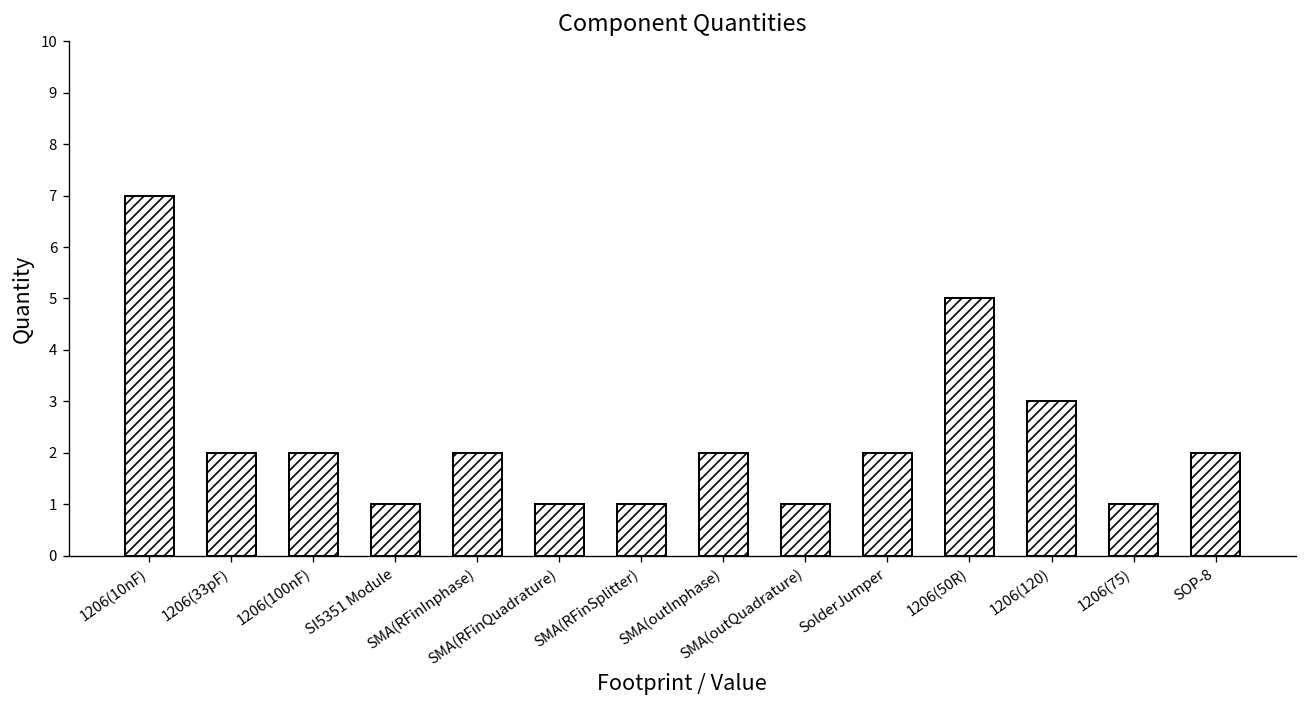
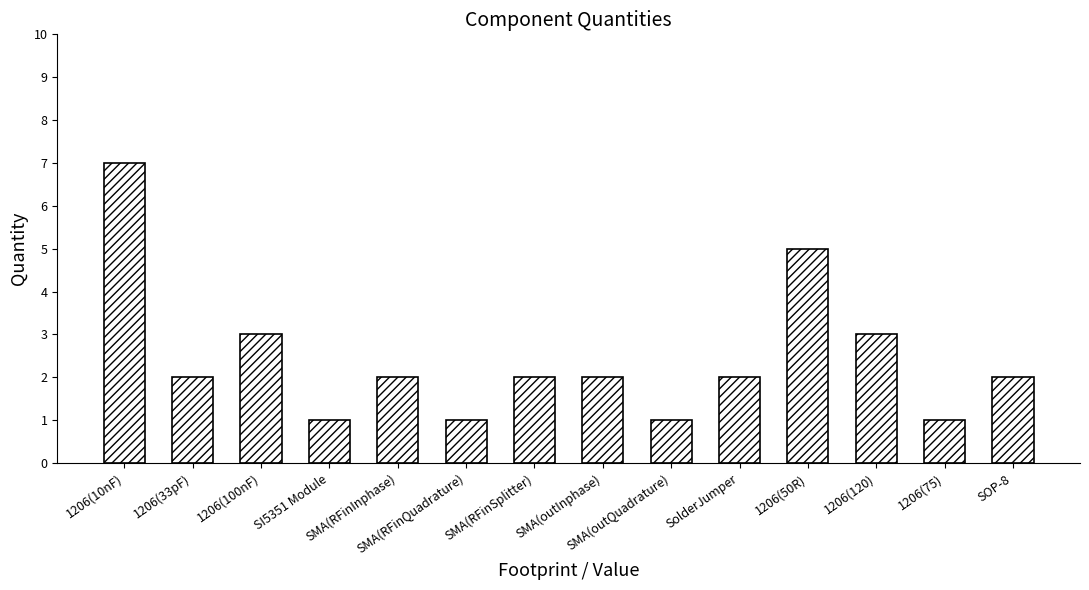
  {
    "1206(10nF)": 7,
    "1206(33pF)": 2,
-   "1206(100nF)": 2,
+   "1206(100nF)": 3,
    "SI5351 Module": 1,
    "SMA(RFinInphase)": 2,
    "SMA(RFinQuadrature)": 1,
-   "SMA(RFinSplitter)": 1,
+   "SMA(RFinSplitter)": 2,
    "SMA(outInphase)": 2,
    "SMA(outQuadrature)": 1,
    "SolderJumper": 2,
    "1206(50R)": 5,
    "1206(120)": 3,
    "1206(75)": 1,
    "SOP-8": 2
  }
